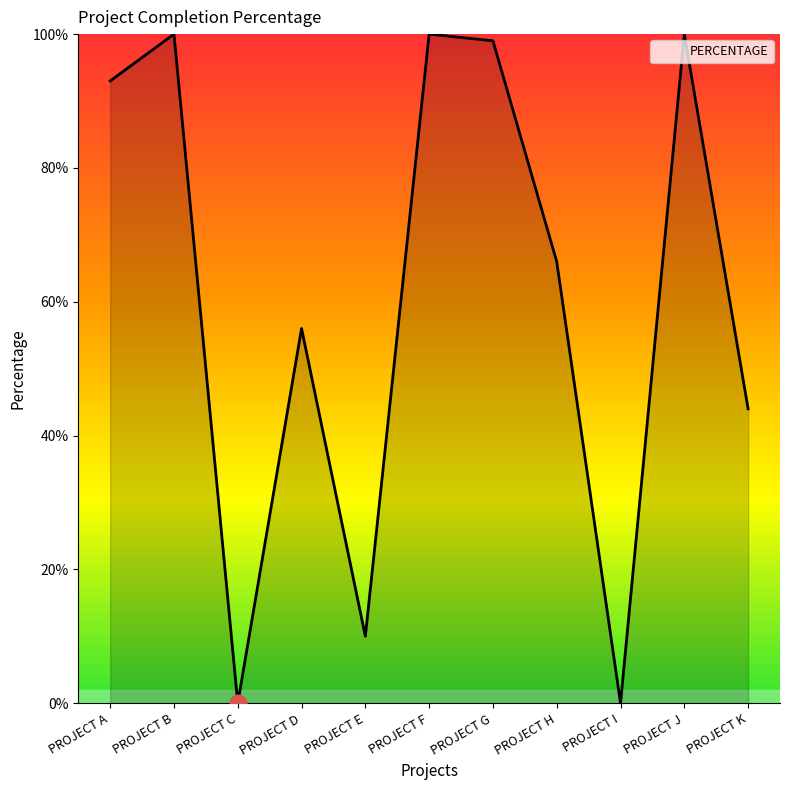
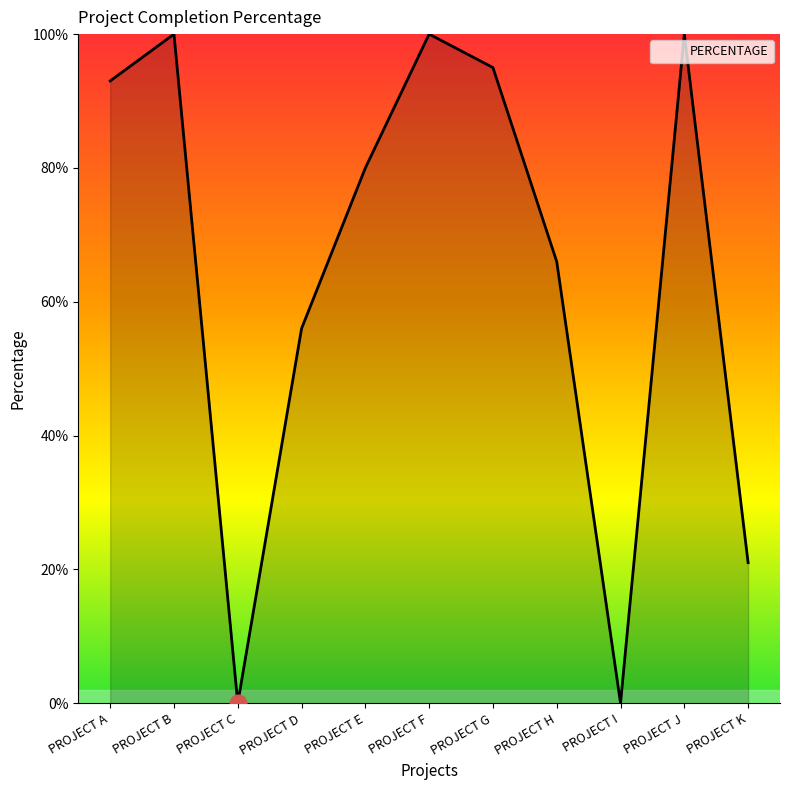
  {
    "PERCENTAGE": {
      "PROJECT A": "93%",
      "PROJECT B": "100%",
      "PROJECT D": "56%",
-     "PROJECT E": "10%",
+     "PROJECT E": "80%",
      "PROJECT F": "100%",
-     "PROJECT G": "99%",
+     "PROJECT G": "95%",
      "PROJECT H": "66%",
      "PROJECT J": "100%",
-     "PROJECT K": "44%"
+     "PROJECT K": "21%"
    }
  }
